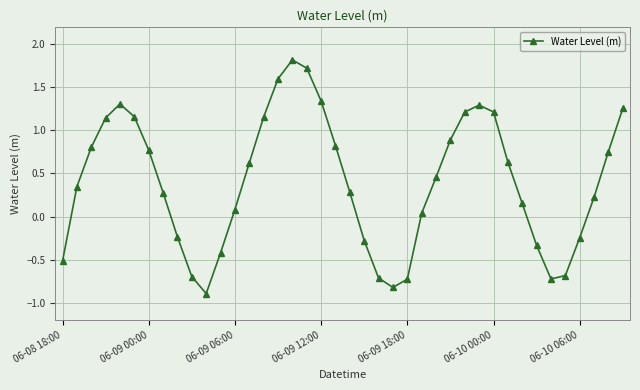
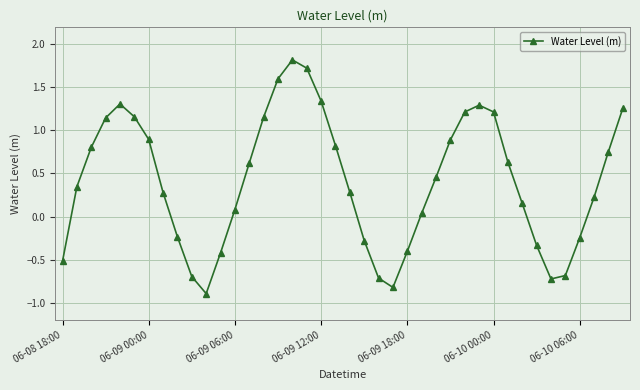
  {
    "06-08 18:00": -0.5,
-   "06-09 00:00": 0.8,
+   "06-09 00:00": 0.9,
    "06-09 06:00": 0.1,
    "06-09 12:00": 1.3,
-   "06-09 18:00": -0.7,
+   "06-09 18:00": -0.4,
    "06-10 00:00": 1.2,
    "06-10 06:00": -0.2
  }
